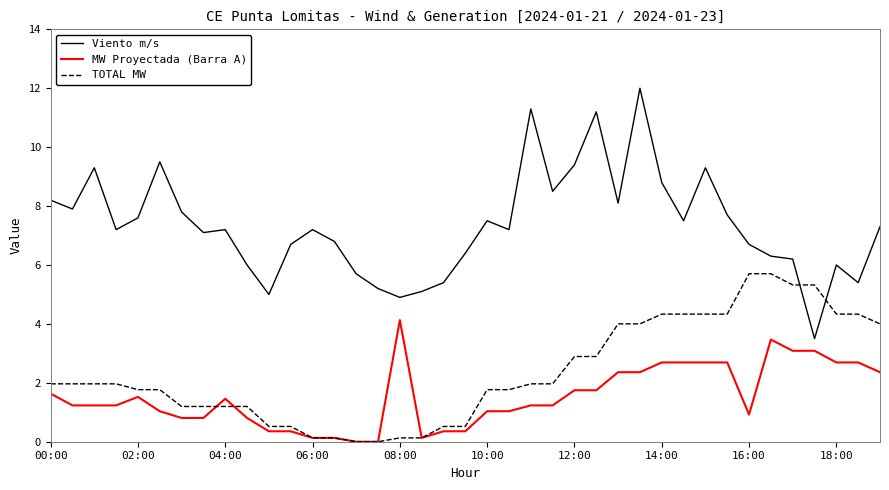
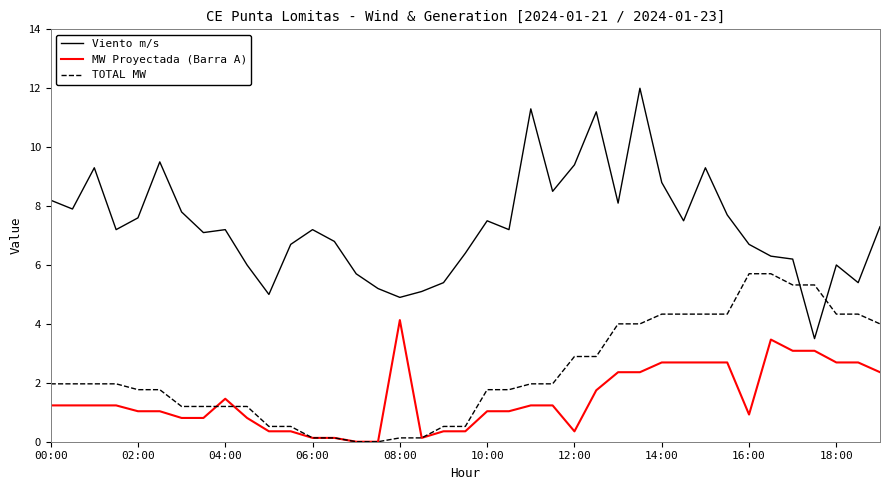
  {
    "MW Proyectada (Barra A)": {
-     "00:00": 1.6,
-     "02:00": 1.5,
+     "00:00": 1.2,
+     "02:00": 1.0,
      "04:00": 1.5,
      "08:00": 4.1,
      "10:00": 1.0,
-     "12:00": 1.7,
+     "12:00": 0.4,
      "14:00": 2.7,
      "16:00": 0.9,
      "18:00": 2.7
    }
  }
